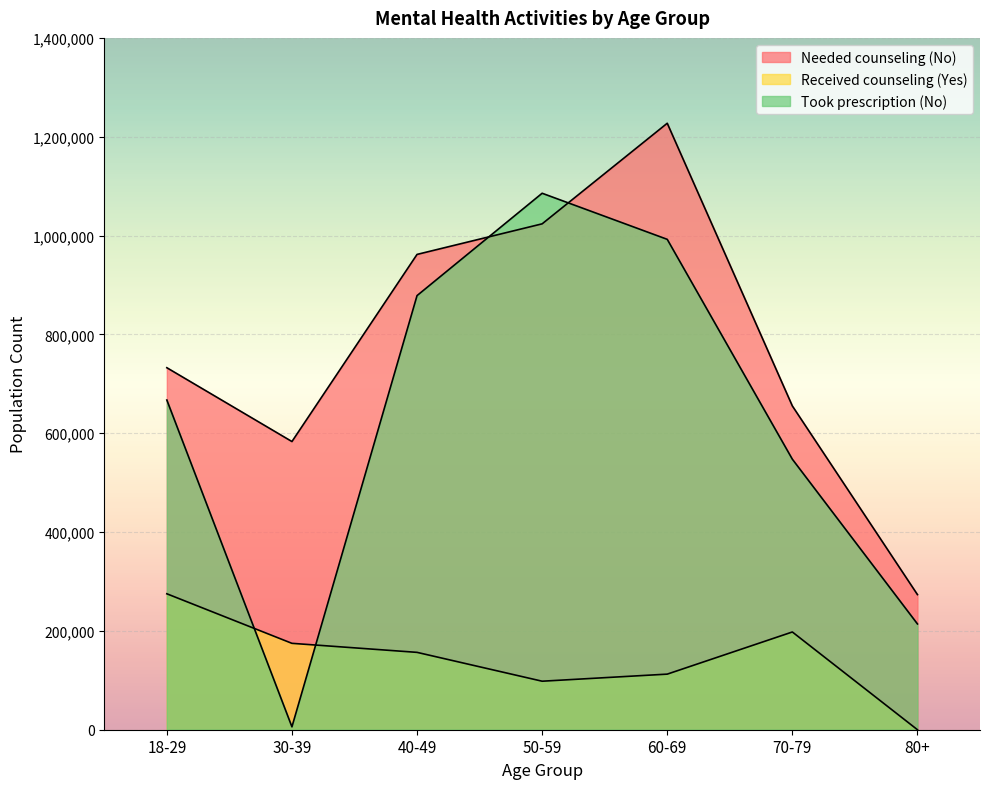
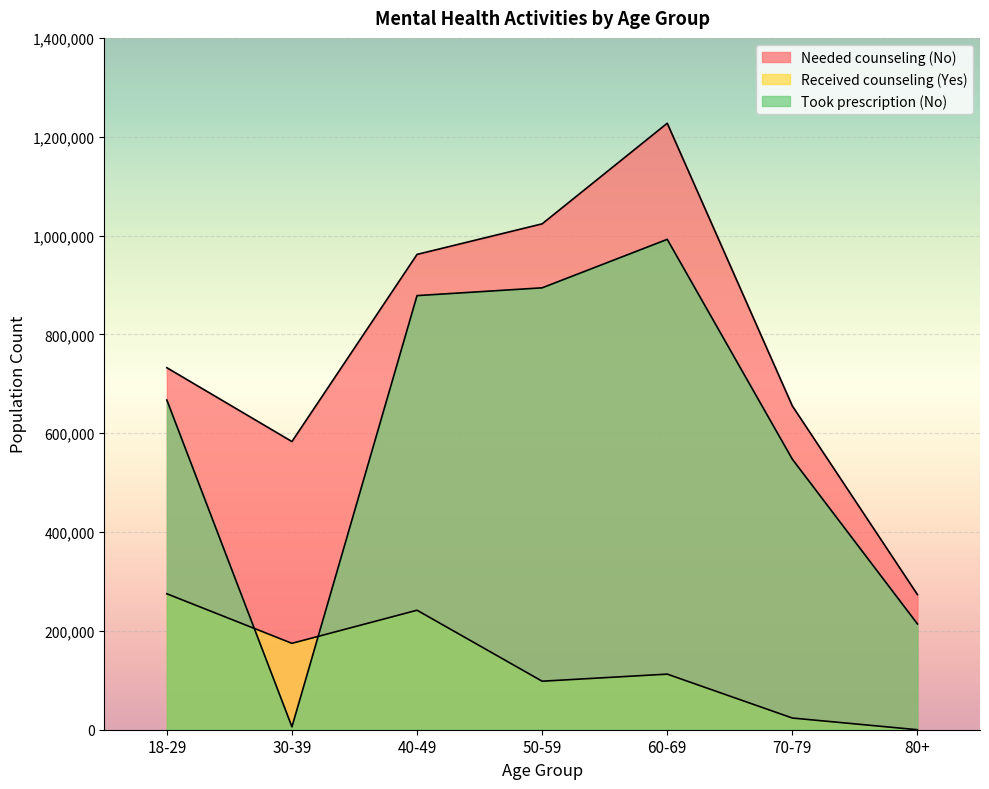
  {
    "Needed counseling (No)": {
      "18-29": "730,000",
      "30-39": "580,000",
      "40-49": "960,000",
      "50-59": "1,020,000",
      "60-69": "1,230,000",
      "70-79": "660,000",
      "80+": "270,000"
    },
    "Received counseling (Yes)": {
      "18-29": "280,000",
      "30-39": "170,000",
-     "40-49": "160,000",
+     "40-49": "240,000",
      "50-59": "100,000",
      "60-69": "110,000",
-     "70-79": "200,000",
+     "70-79": "20,000",
      "80+": "0"
    },
    "Took prescription (No)": {
      "18-29": "670,000",
      "30-39": "10,000",
      "40-49": "880,000",
-     "50-59": "1,090,000",
+     "50-59": "890,000",
      "60-69": "990,000",
      "70-79": "550,000",
      "80+": "210,000"
    }
  }
